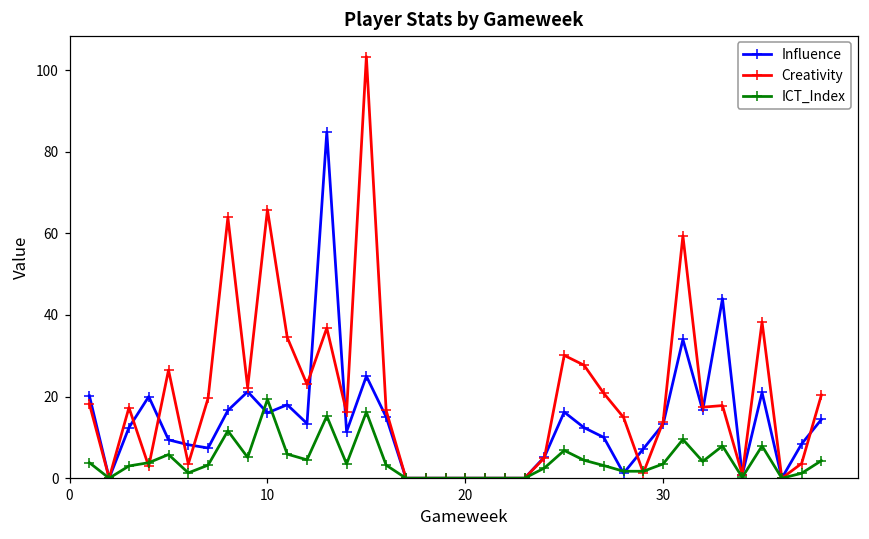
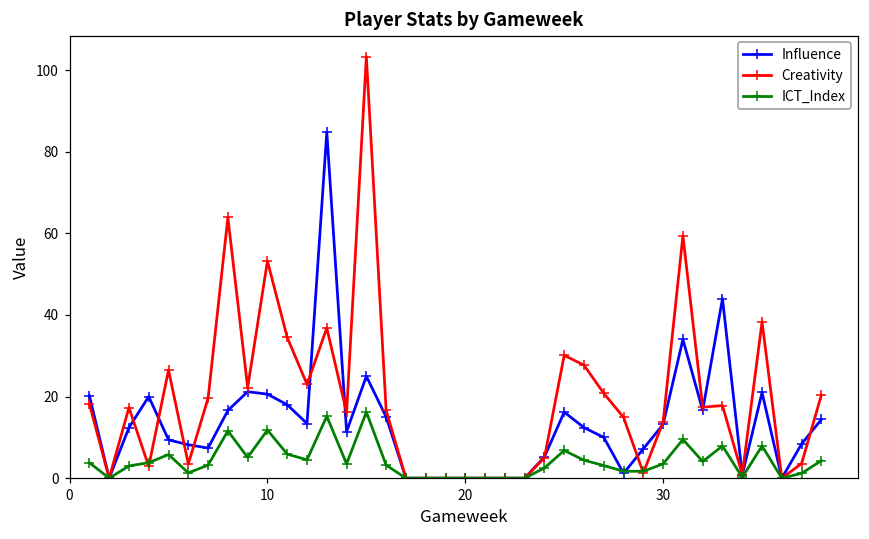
  {
    "Influence": {
-     "10": 16
+     "10": 21
    },
    "Creativity": {
-     "10": 66
+     "10": 53
    },
    "ICT_Index": {
-     "10": 19,
+     "10": 12,
      "30": 4
    }
  }
